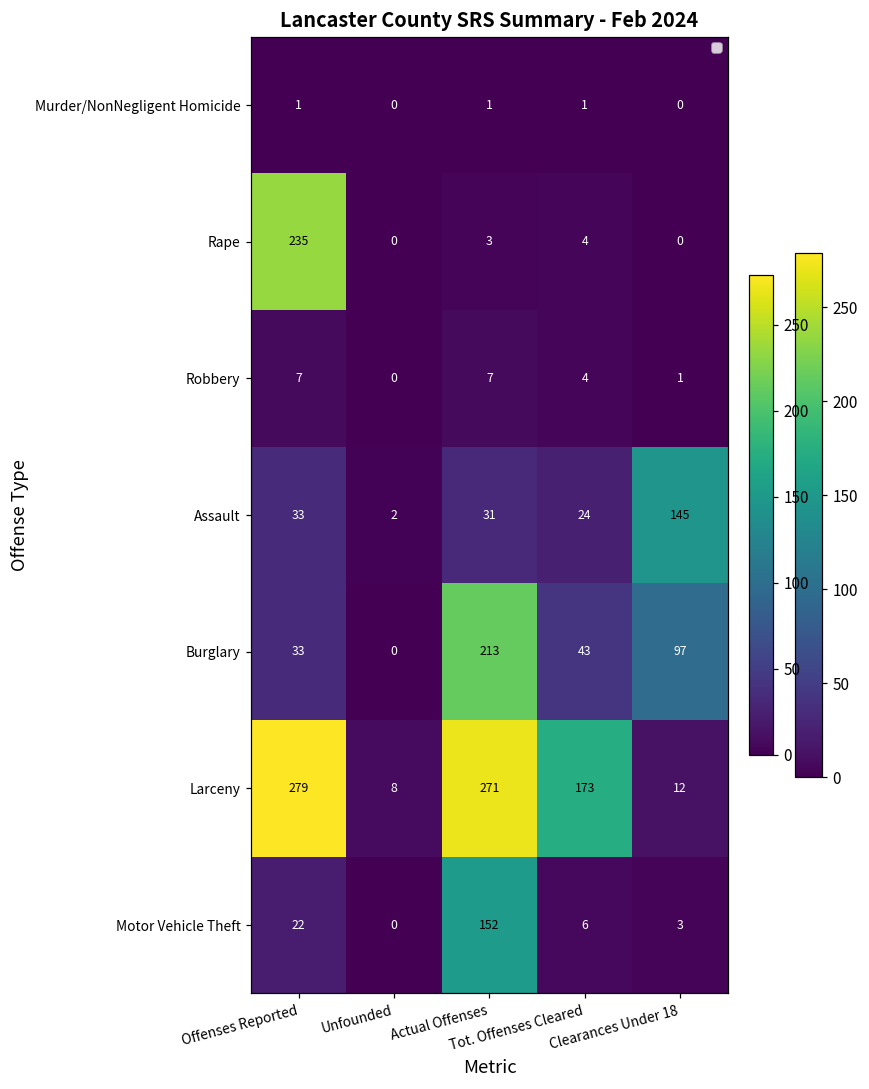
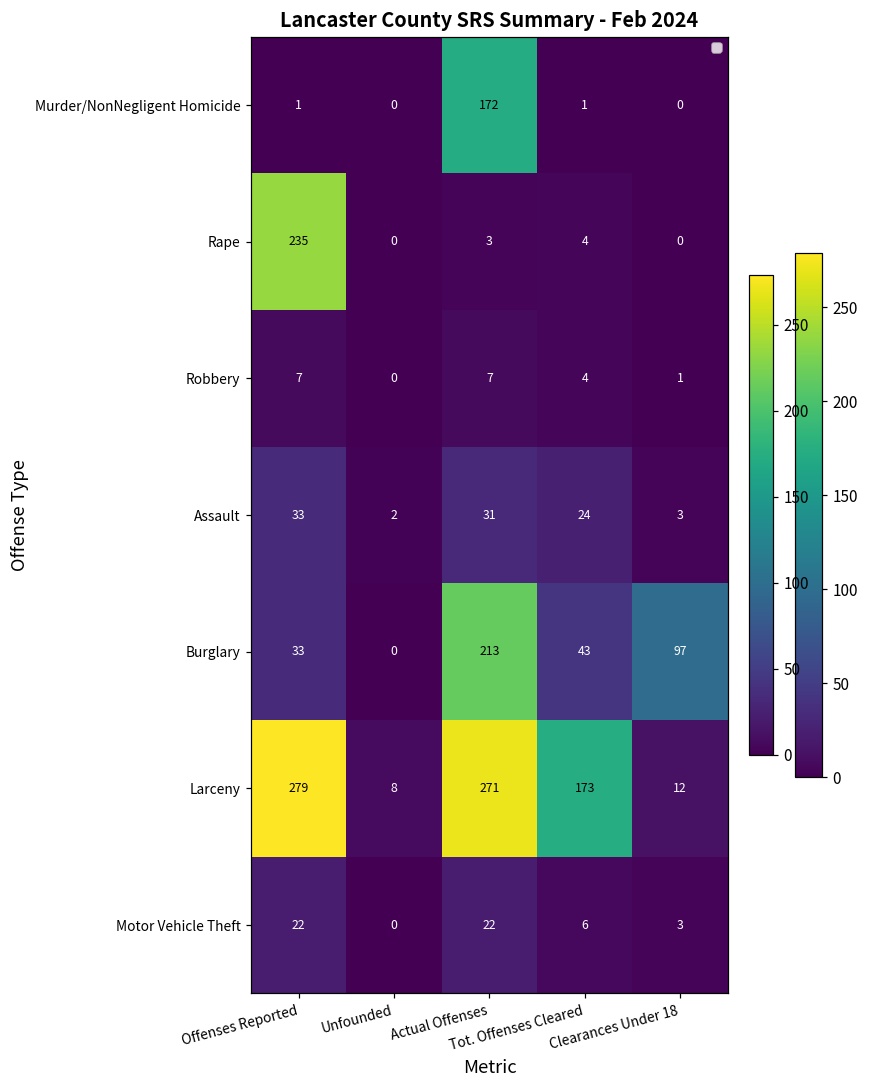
  {
    "Murder/NonNegligent Homicide": {
      "Offenses Reported": 1,
      "Unfounded": 0,
-     "Actual Offenses": 1,
+     "Actual Offenses": 172,
      "Tot. Offenses Cleared": 1,
      "Clearances Under 18": 0
    },
    "Rape": {
      "Offenses Reported": 235,
      "Unfounded": 0,
      "Actual Offenses": 3,
      "Tot. Offenses Cleared": 4,
      "Clearances Under 18": 0
    },
    "Robbery": {
      "Offenses Reported": 7,
      "Unfounded": 0,
      "Actual Offenses": 7,
      "Tot. Offenses Cleared": 4,
      "Clearances Under 18": 1
    },
    "Assault": {
      "Offenses Reported": 33,
      "Unfounded": 2,
      "Actual Offenses": 31,
      "Tot. Offenses Cleared": 24,
-     "Clearances Under 18": 145
+     "Clearances Under 18": 3
    },
    "Burglary": {
      "Offenses Reported": 33,
      "Unfounded": 0,
      "Actual Offenses": 213,
      "Tot. Offenses Cleared": 43,
      "Clearances Under 18": 97
    },
    "Larceny": {
      "Offenses Reported": 279,
      "Unfounded": 8,
      "Actual Offenses": 271,
      "Tot. Offenses Cleared": 173,
      "Clearances Under 18": 12
    },
    "Motor Vehicle Theft": {
      "Offenses Reported": 22,
      "Unfounded": 0,
-     "Actual Offenses": 152,
+     "Actual Offenses": 22,
      "Tot. Offenses Cleared": 6,
      "Clearances Under 18": 3
    }
  }
